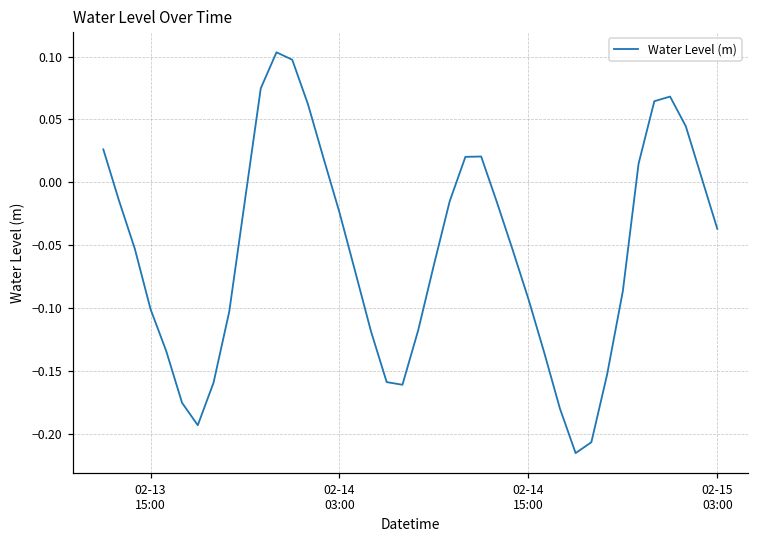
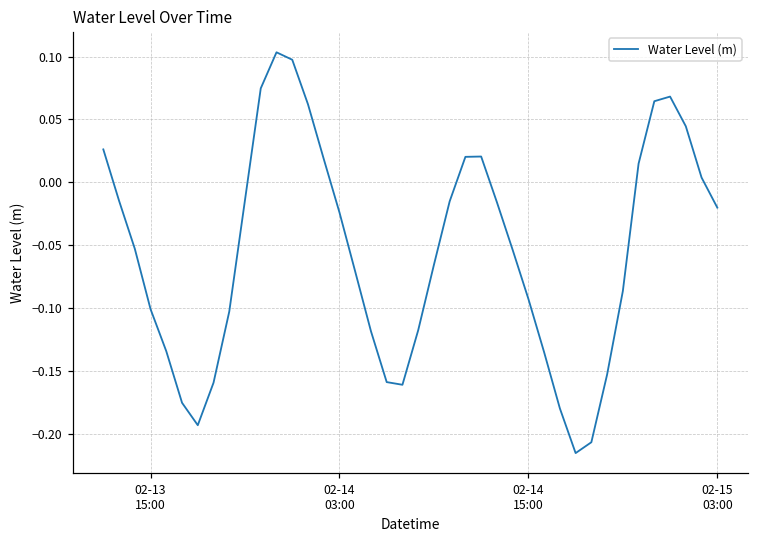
  {
    "02-13 15:00": -0.101,
    "02-14 03:00": -0.024,
    "02-14 15:00": -0.092,
-   "02-15 03:00": -0.037
+   "02-15 03:00": -0.020
  }
